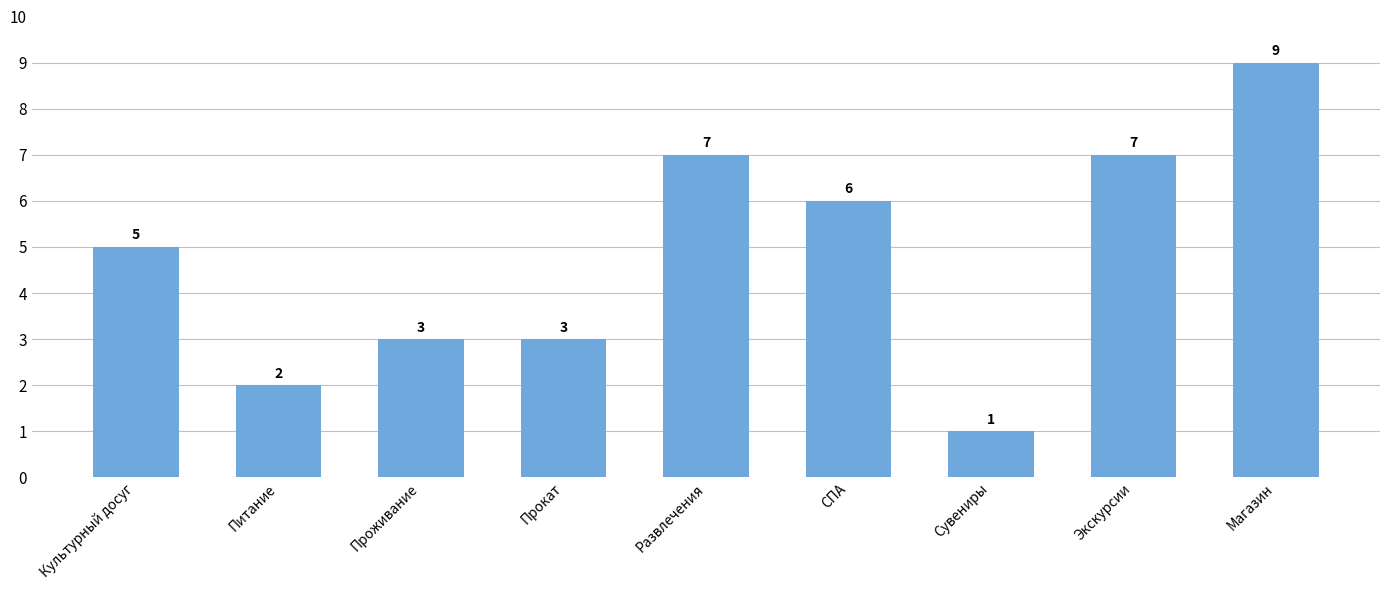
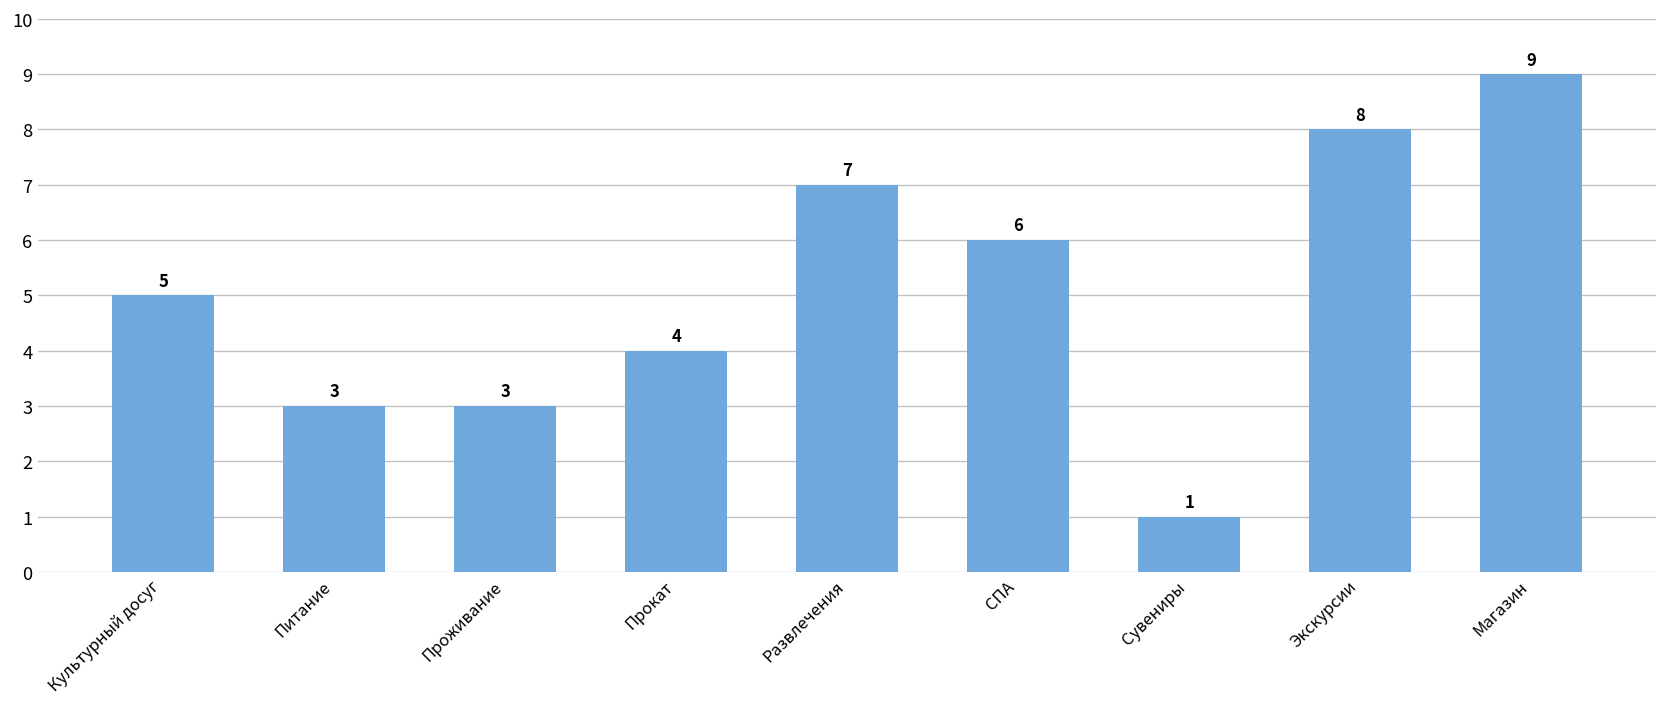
  {
    "Культурный досуг": 5,
-   "Питание": 2,
+   "Питание": 3,
    "Проживание": 3,
-   "Прокат": 3,
+   "Прокат": 4,
    "Развлечения": 7,
    "СПА": 6,
    "Сувениры": 1,
-   "Экскурсии": 7,
+   "Экскурсии": 8,
    "Магазин": 9
  }
